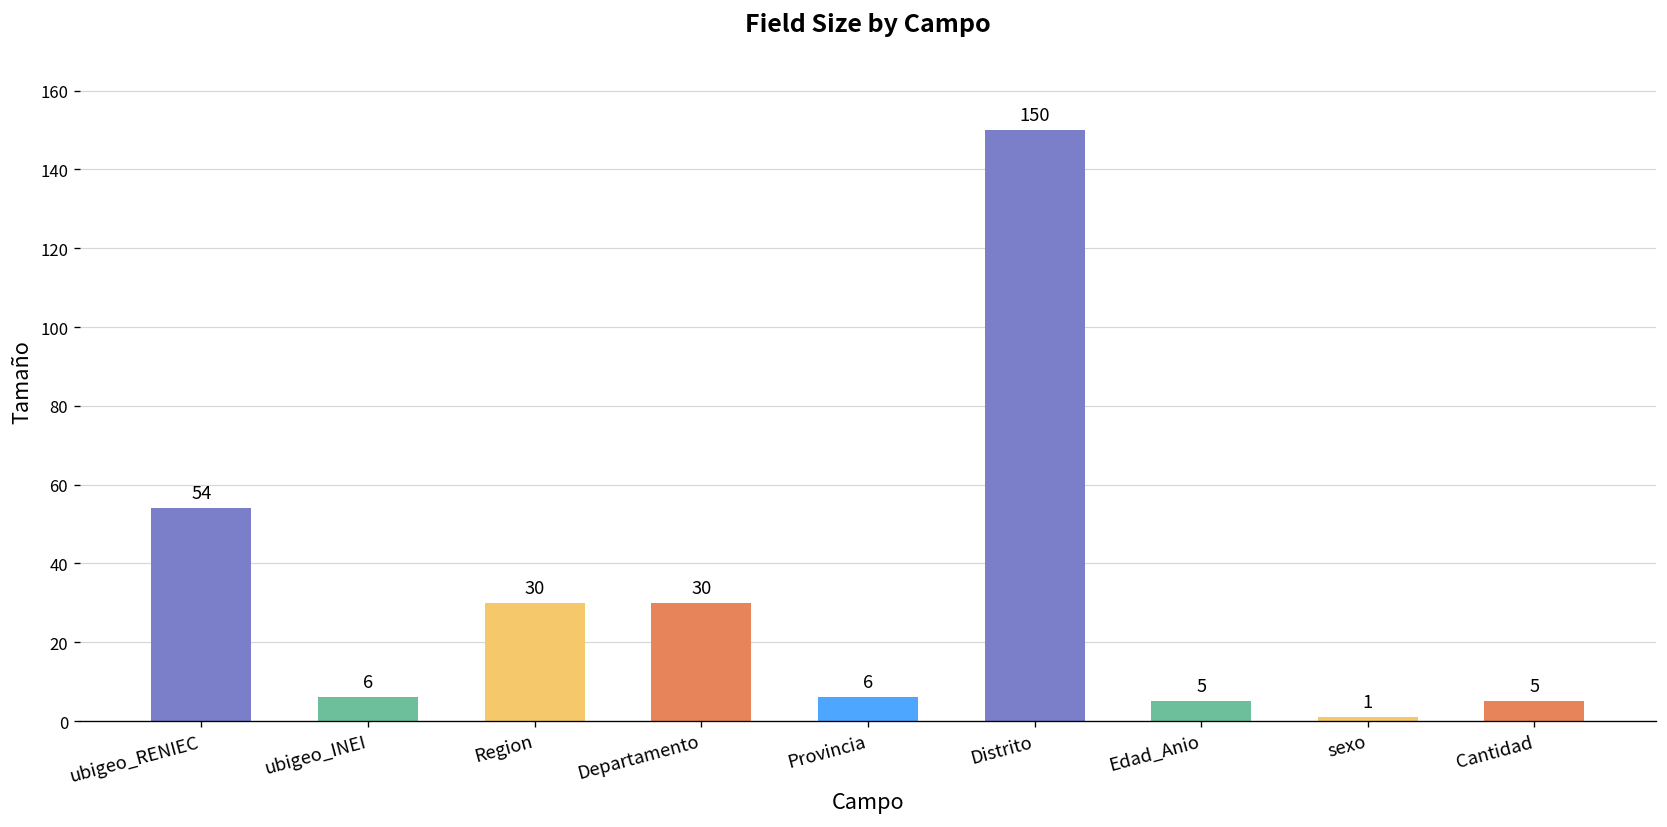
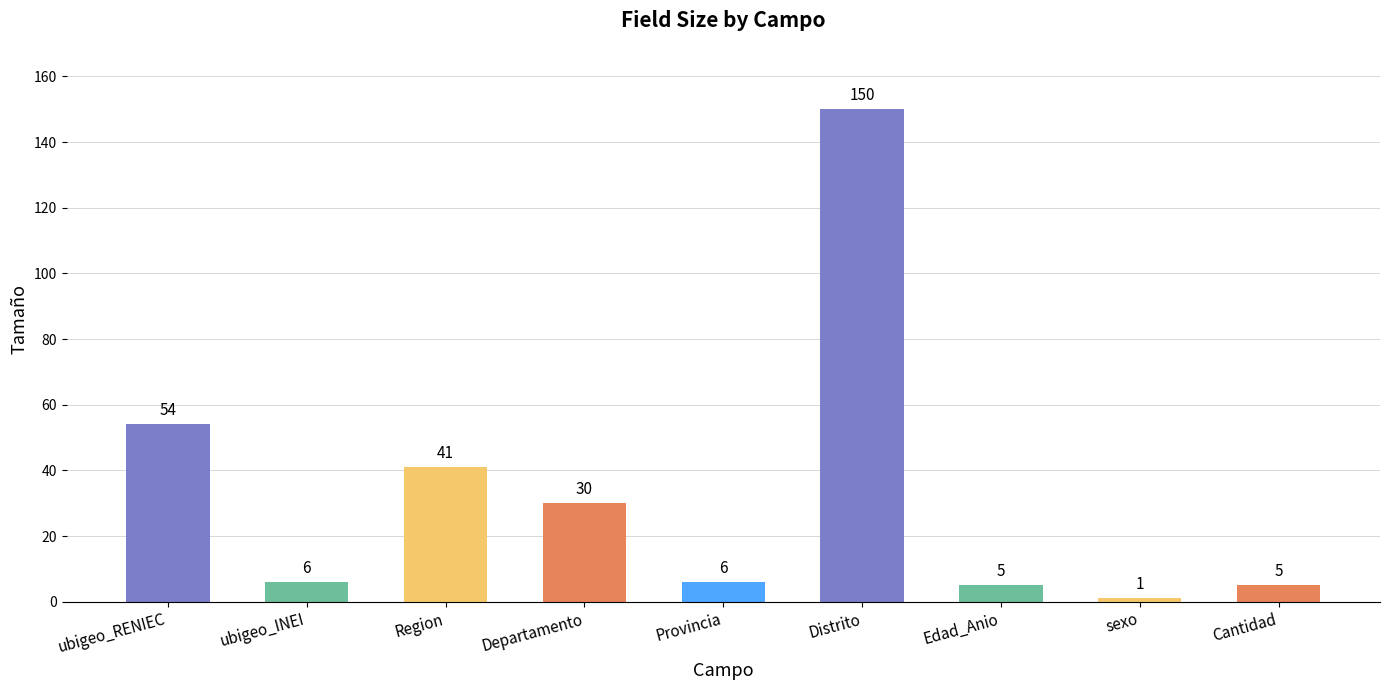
  {
    "ubigeo_RENIEC": 54,
    "ubigeo_INEI": 6,
-   "Region": 30,
+   "Region": 41,
    "Departamento": 30,
    "Provincia": 6,
    "Distrito": 150,
    "Edad_Anio": 5,
    "sexo": 1,
    "Cantidad": 5
  }
